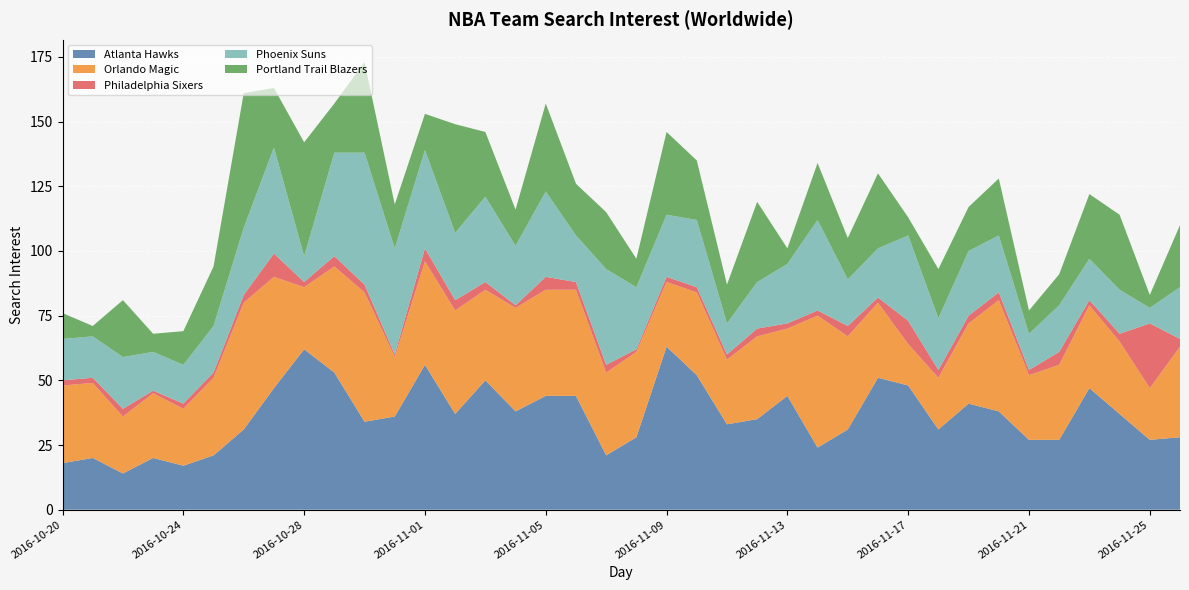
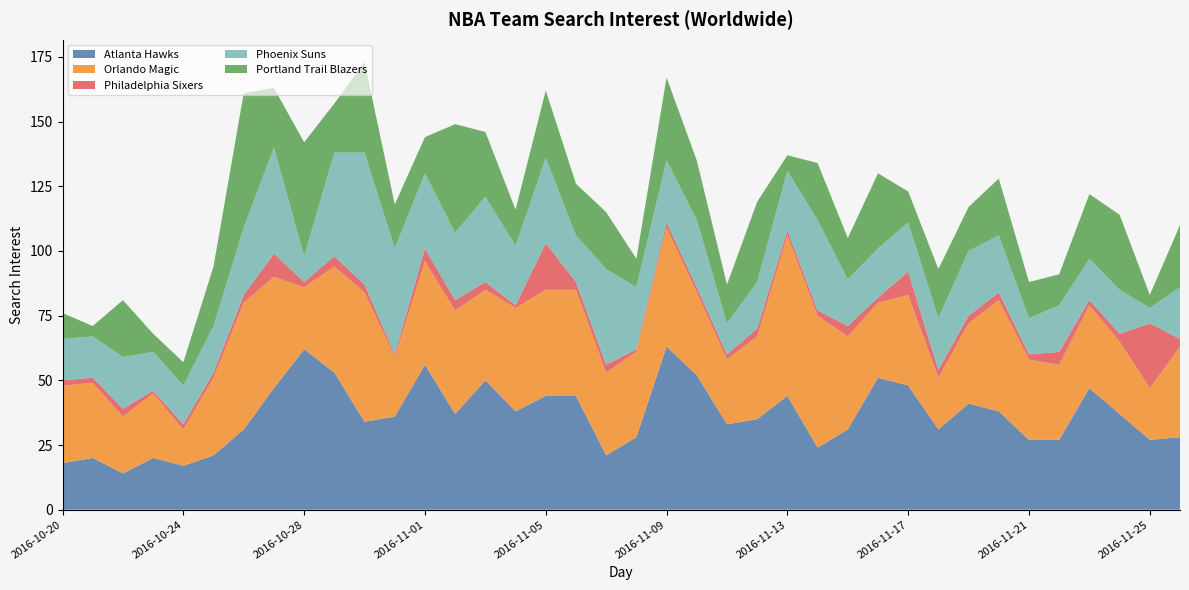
  {
    "Atlanta Hawks": {
      "2016-10-20": 18,
      "2016-10-24": 17,
      "2016-10-28": 62,
      "2016-11-01": 56,
      "2016-11-05": 44,
      "2016-11-09": 63,
      "2016-11-13": 44,
      "2016-11-17": 48,
      "2016-11-21": 27,
      "2016-11-25": 27
    },
    "Orlando Magic": {
      "2016-10-20": 30,
-     "2016-10-24": 22,
+     "2016-10-24": 14,
      "2016-10-28": 24,
      "2016-11-01": 40,
      "2016-11-05": 41,
-     "2016-11-09": 25,
-     "2016-11-13": 26,
-     "2016-11-17": 16,
-     "2016-11-21": 25,
+     "2016-11-09": 46,
+     "2016-11-13": 62,
+     "2016-11-17": 35,
+     "2016-11-21": 31,
      "2016-11-25": 20
    },
    "Philadelphia Sixers": {
      "2016-10-20": 2,
      "2016-10-24": 2,
      "2016-10-28": 2,
      "2016-11-01": 5,
-     "2016-11-05": 5,
+     "2016-11-05": 18,
      "2016-11-09": 2,
      "2016-11-13": 2,
      "2016-11-17": 9,
      "2016-11-21": 2,
      "2016-11-25": 25
    },
    "Phoenix Suns": {
      "2016-10-20": 16,
      "2016-10-24": 15,
      "2016-10-28": 10,
-     "2016-11-01": 38,
+     "2016-11-01": 29,
      "2016-11-05": 33,
      "2016-11-09": 24,
      "2016-11-13": 23,
-     "2016-11-17": 33,
+     "2016-11-17": 19,
      "2016-11-21": 14,
      "2016-11-25": 6
    },
    "Portland Trail Blazers": {
      "2016-10-20": 10,
-     "2016-10-24": 13,
+     "2016-10-24": 9,
      "2016-10-28": 44,
      "2016-11-01": 14,
-     "2016-11-05": 34,
+     "2016-11-05": 26,
      "2016-11-09": 32,
      "2016-11-13": 6,
-     "2016-11-17": 7,
-     "2016-11-21": 9,
+     "2016-11-17": 12,
+     "2016-11-21": 14,
      "2016-11-25": 5
    }
  }
